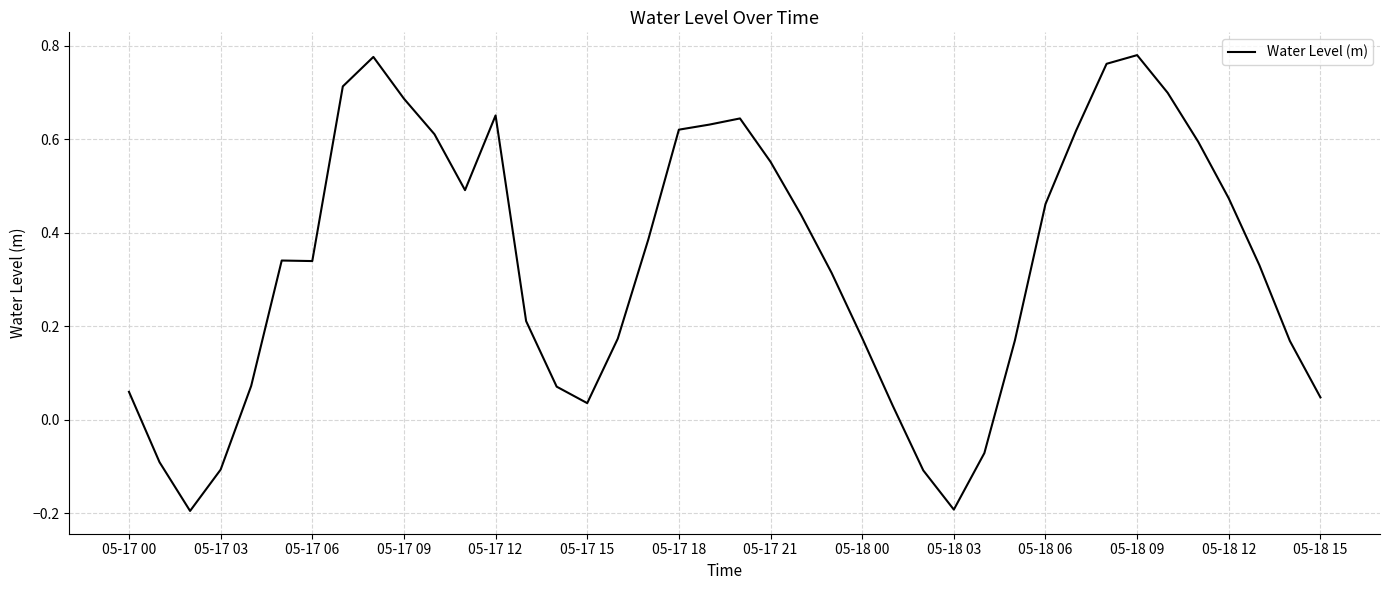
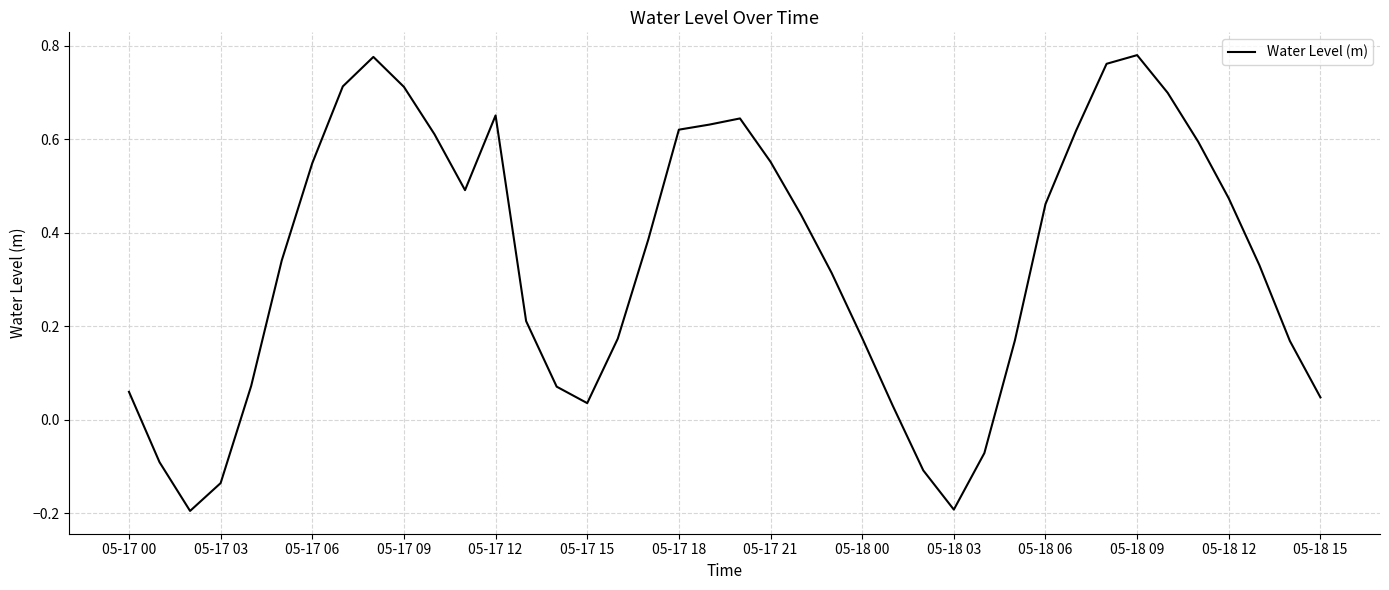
  {
    "05-17 00": 0.06,
-   "05-17 03": -0.11,
-   "05-17 06": 0.34,
-   "05-17 09": 0.69,
+   "05-17 03": -0.14,
+   "05-17 06": 0.55,
+   "05-17 09": 0.71,
    "05-17 12": 0.65,
    "05-17 15": 0.04,
    "05-17 18": 0.62,
    "05-17 21": 0.55,
    "05-18 00": 0.17,
    "05-18 03": -0.19,
    "05-18 06": 0.46,
    "05-18 09": 0.78,
    "05-18 12": 0.47,
    "05-18 15": 0.05
  }
